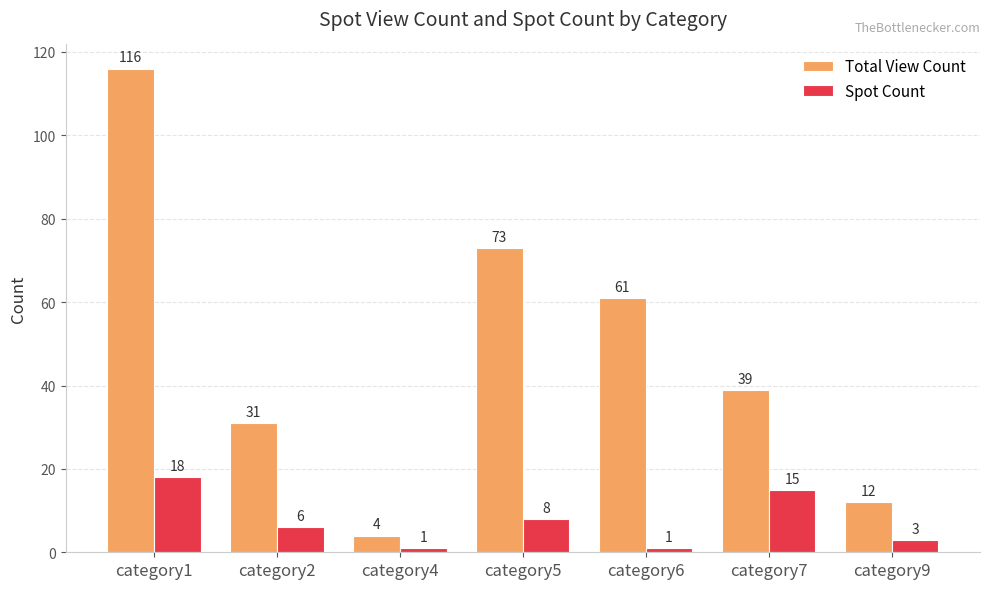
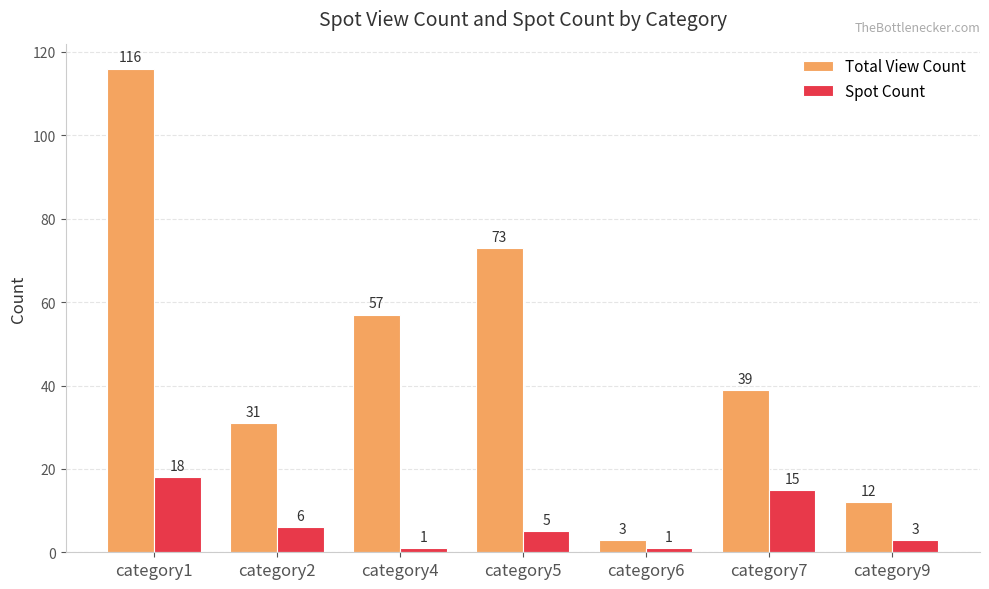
  {
    "Total View Count": {
      "category1": 116,
      "category2": 31,
-     "category4": 4,
+     "category4": 57,
      "category5": 73,
-     "category6": 61,
+     "category6": 3,
      "category7": 39,
      "category9": 12
    },
    "Spot Count": {
      "category1": 18,
      "category2": 6,
      "category4": 1,
-     "category5": 8,
+     "category5": 5,
      "category6": 1,
      "category7": 15,
      "category9": 3
    }
  }
